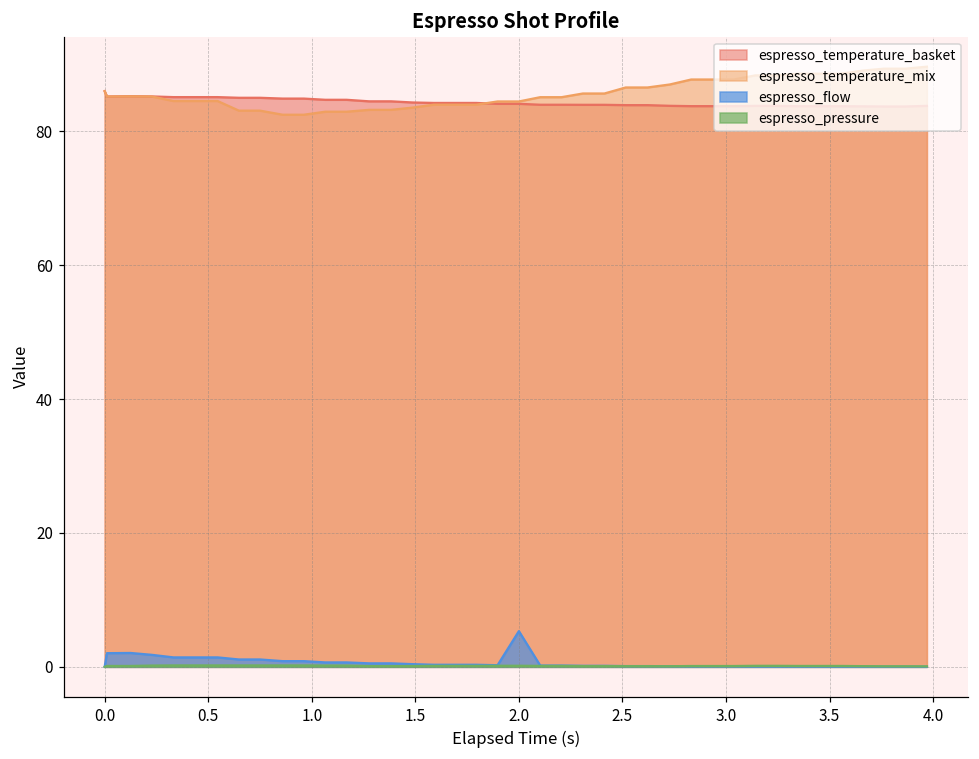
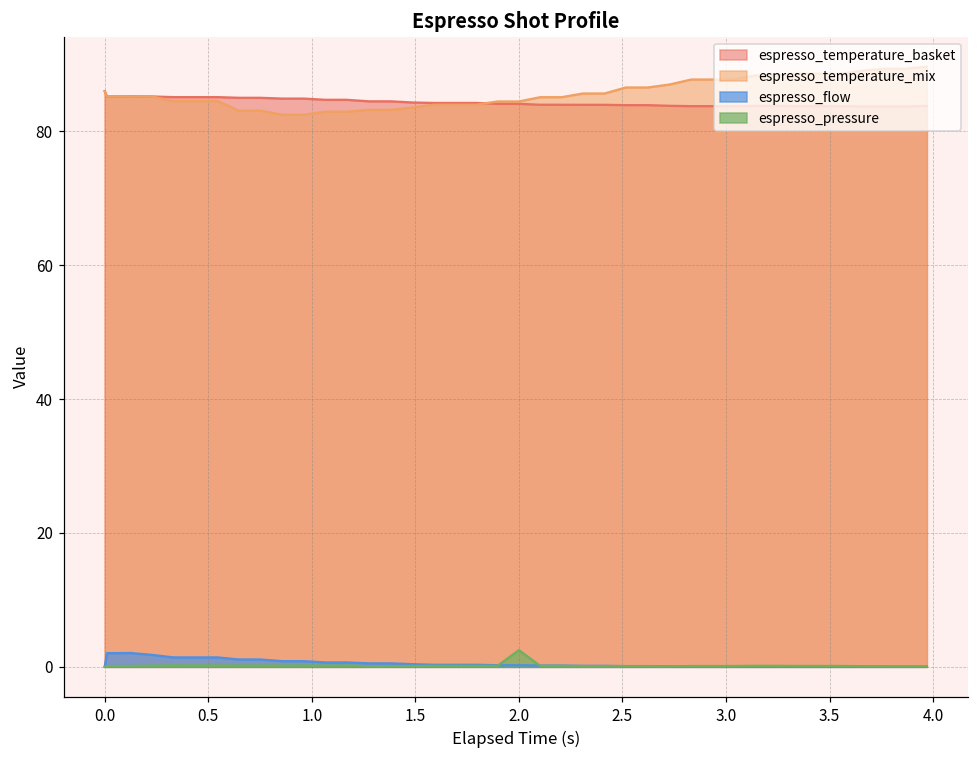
  {
    "espresso_flow": {
-     "2.0": 5
+     "2.0": 0
    },
    "espresso_pressure": {
-     "2.0": 0
+     "2.0": 3
    }
  }
